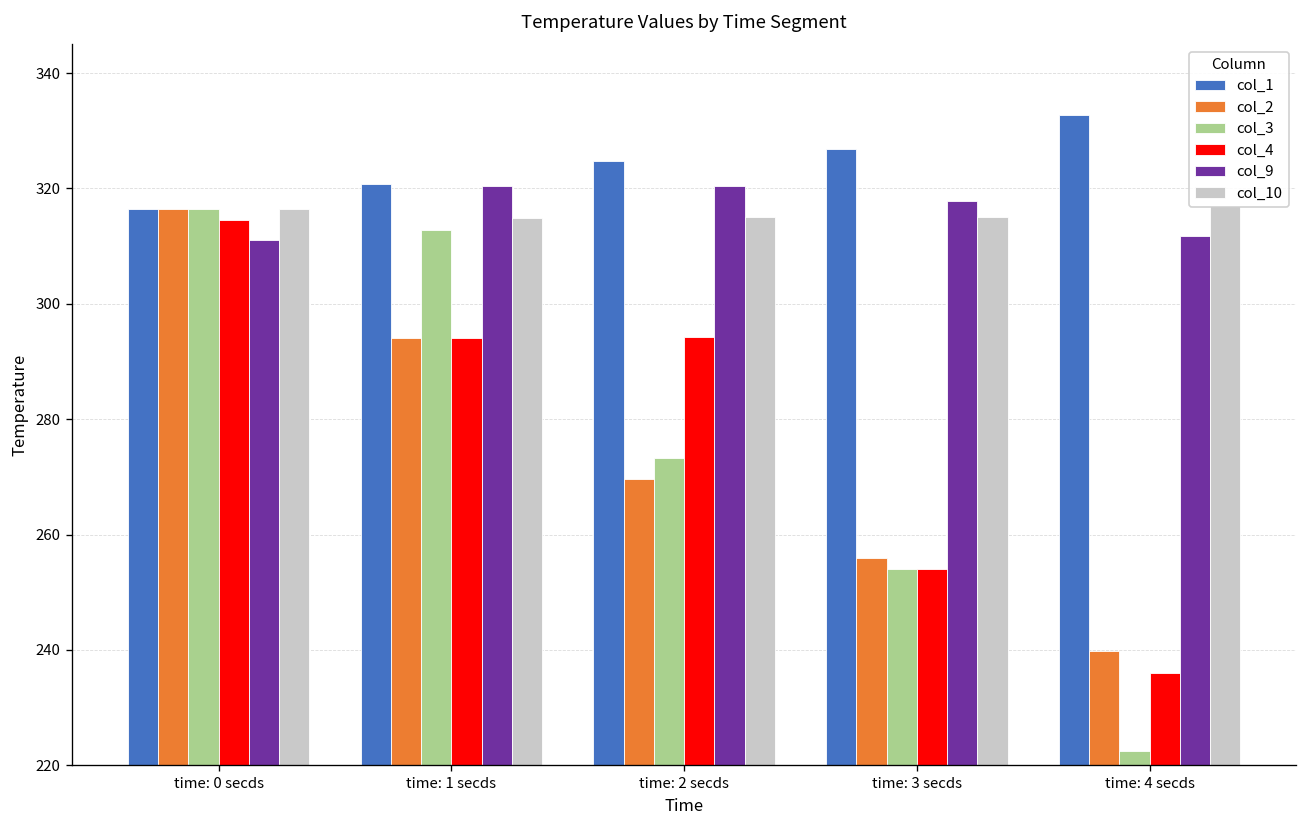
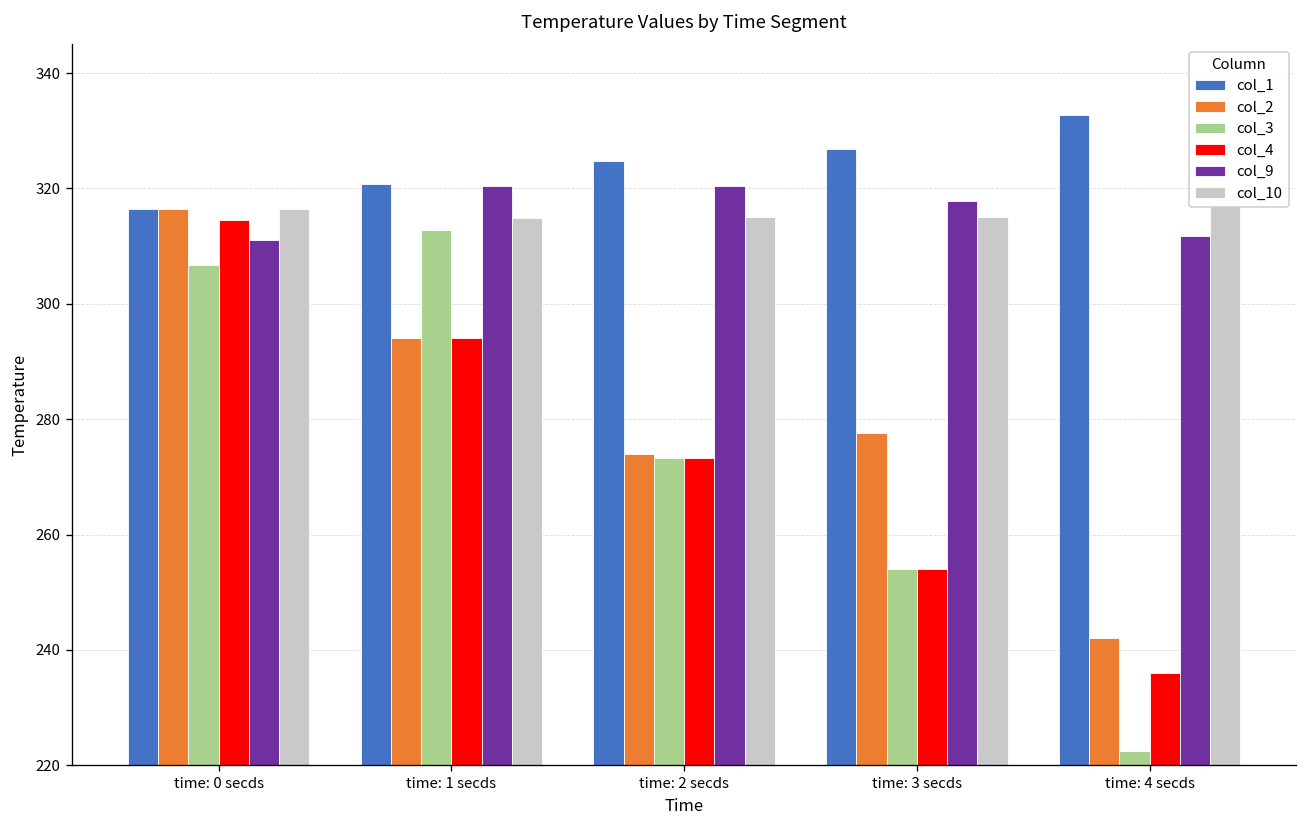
  {
    "col_1": {
      "time: 0 secds": 317,
      "time: 1 secds": 321,
      "time: 2 secds": 325,
      "time: 3 secds": 327,
      "time: 4 secds": 333
    },
    "col_2": {
      "time: 0 secds": 317,
      "time: 1 secds": 294,
-     "time: 2 secds": 270,
-     "time: 3 secds": 256,
-     "time: 4 secds": 240
+     "time: 2 secds": 274,
+     "time: 3 secds": 278,
+     "time: 4 secds": 242
    },
    "col_3": {
-     "time: 0 secds": 317,
+     "time: 0 secds": 307,
      "time: 1 secds": 313,
      "time: 2 secds": 273,
      "time: 3 secds": 254,
      "time: 4 secds": 223
    },
    "col_4": {
      "time: 0 secds": 315,
      "time: 1 secds": 294,
-     "time: 2 secds": 294,
+     "time: 2 secds": 273,
      "time: 3 secds": 254,
      "time: 4 secds": 236
    },
    "col_9": {
      "time: 0 secds": 311,
      "time: 1 secds": 320,
      "time: 2 secds": 320,
      "time: 3 secds": 318,
      "time: 4 secds": 312
    },
    "col_10": {
      "time: 0 secds": 317,
      "time: 1 secds": 315,
      "time: 2 secds": 315,
      "time: 3 secds": 315
    }
  }
